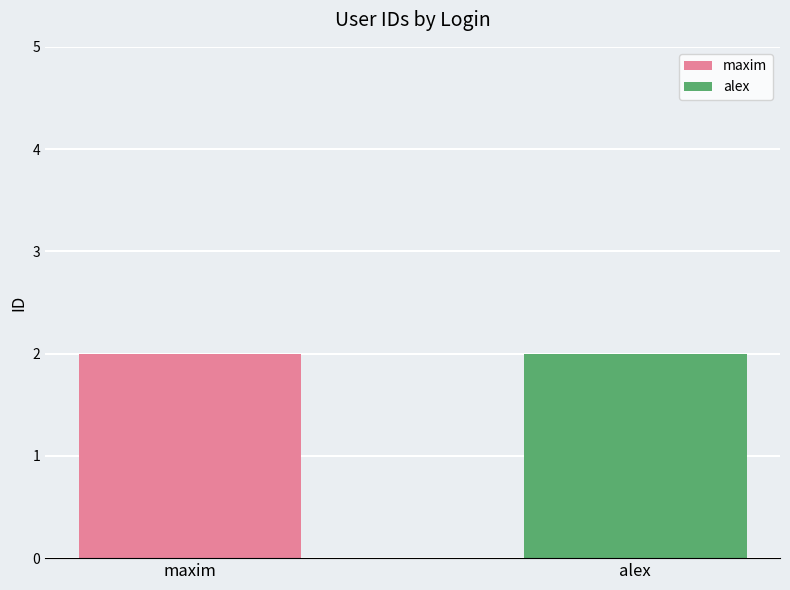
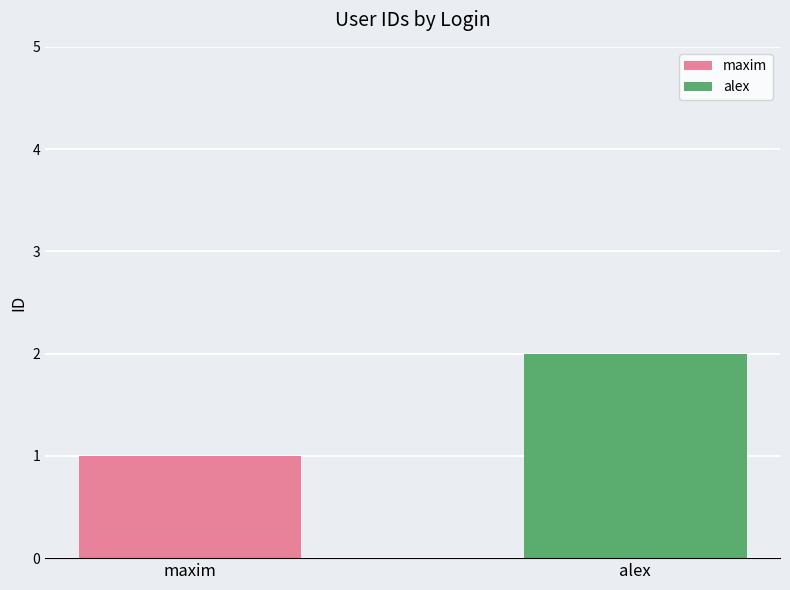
  {
-   "maxim": 2,
+   "maxim": 1,
    "alex": 2
  }
